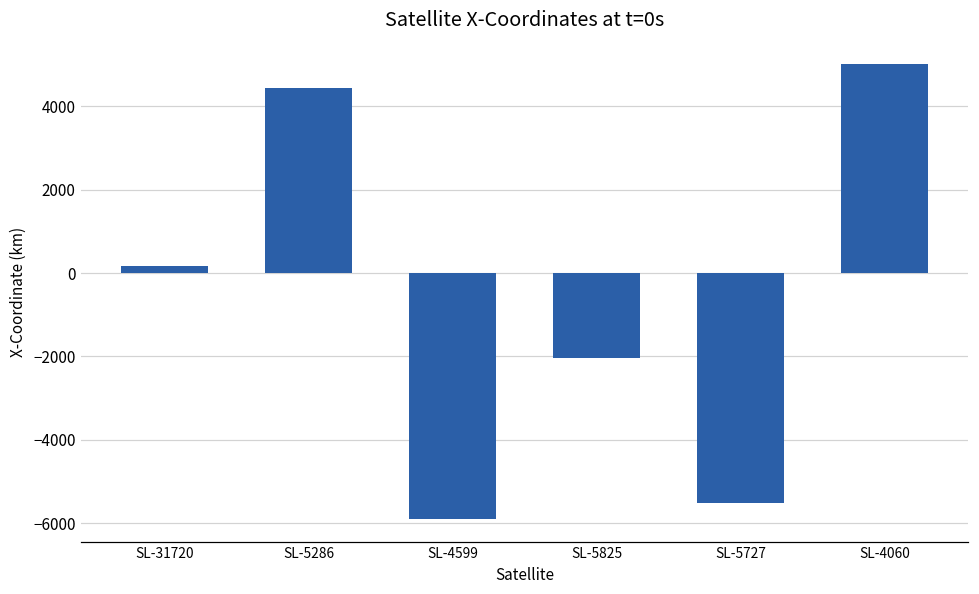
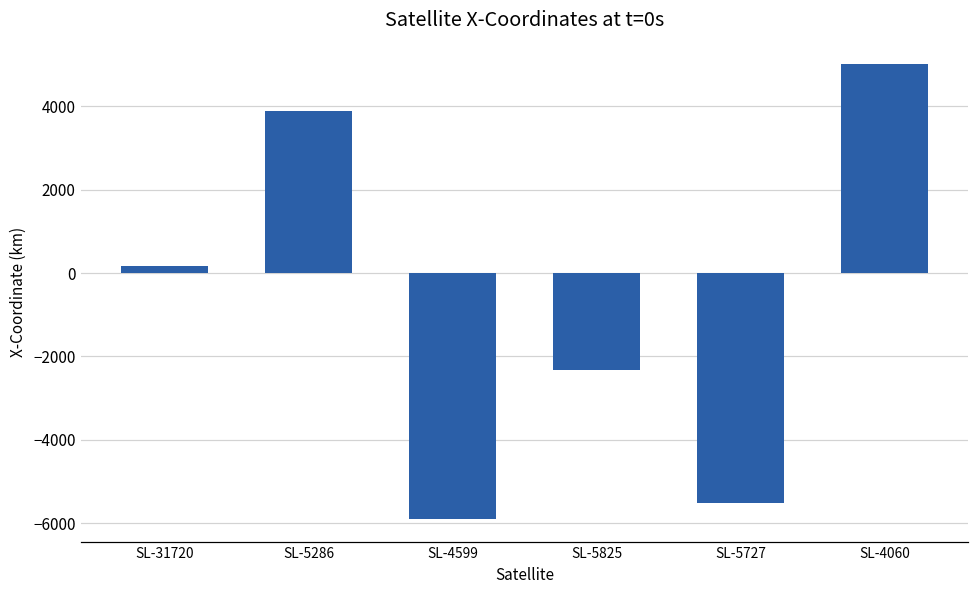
  {
    "SL-31720": 200,
-   "SL-5286": 4400,
+   "SL-5286": 3900,
    "SL-4599": -5900,
-   "SL-5825": -2000,
+   "SL-5825": -2300,
    "SL-5727": -5500,
    "SL-4060": 5000
  }
